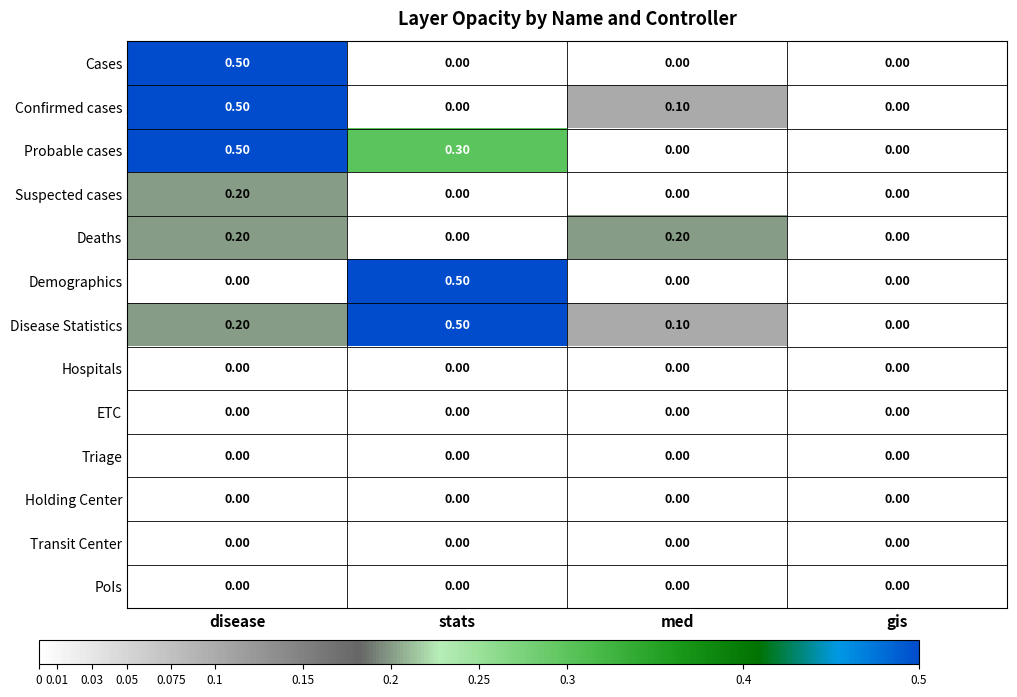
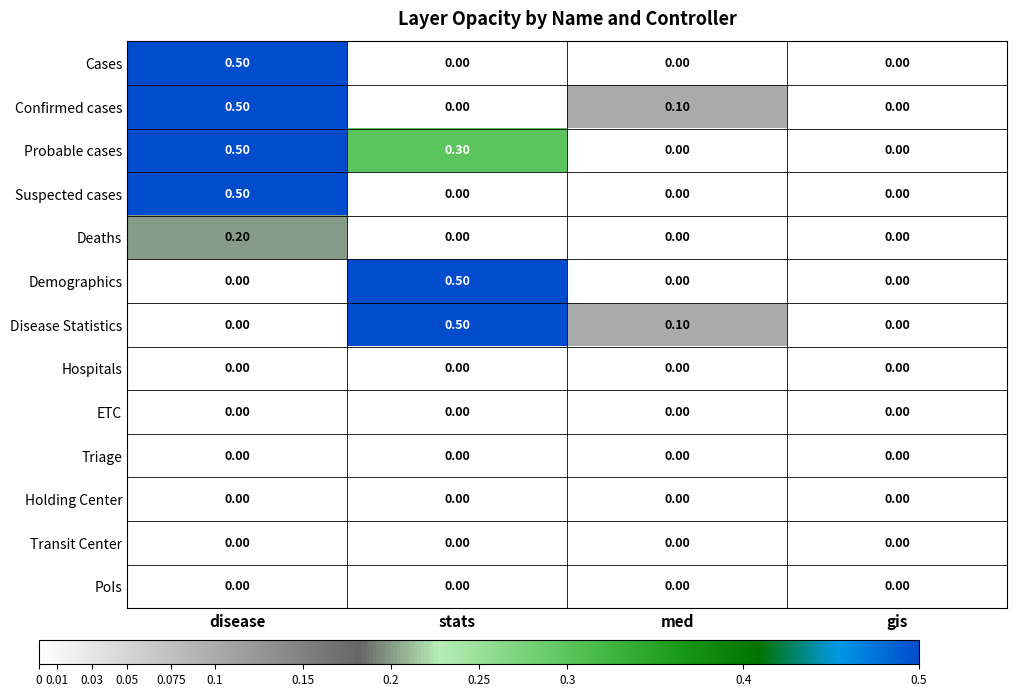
  {
    "Cases": {
      "disease": 0.50,
      "stats": 0.00,
      "med": 0.00,
      "gis": 0.00
    },
    "Confirmed cases": {
      "disease": 0.50,
      "stats": 0.00,
      "med": 0.10,
      "gis": 0.00
    },
    "Probable cases": {
      "disease": 0.50,
      "stats": 0.30,
      "med": 0.00,
      "gis": 0.00
    },
    "Suspected cases": {
-     "disease": 0.20,
+     "disease": 0.50,
      "stats": 0.00,
      "med": 0.00,
      "gis": 0.00
    },
    "Deaths": {
      "disease": 0.20,
      "stats": 0.00,
-     "med": 0.20,
+     "med": 0.00,
      "gis": 0.00
    },
    "Demographics": {
      "disease": 0.00,
      "stats": 0.50,
      "med": 0.00,
      "gis": 0.00
    },
    "Disease Statistics": {
-     "disease": 0.20,
+     "disease": 0.00,
      "stats": 0.50,
      "med": 0.10,
      "gis": 0.00
    },
    "Hospitals": {
      "disease": 0.00,
      "stats": 0.00,
      "med": 0.00,
      "gis": 0.00
    },
    "ETC": {
      "disease": 0.00,
      "stats": 0.00,
      "med": 0.00,
      "gis": 0.00
    },
    "Triage": {
      "disease": 0.00,
      "stats": 0.00,
      "med": 0.00,
      "gis": 0.00
    },
    "Holding Center": {
      "disease": 0.00,
      "stats": 0.00,
      "med": 0.00,
      "gis": 0.00
    },
    "Transit Center": {
      "disease": 0.00,
      "stats": 0.00,
      "med": 0.00,
      "gis": 0.00
    },
    "PoIs": {
      "disease": 0.00,
      "stats": 0.00,
      "med": 0.00,
      "gis": 0.00
    }
  }
